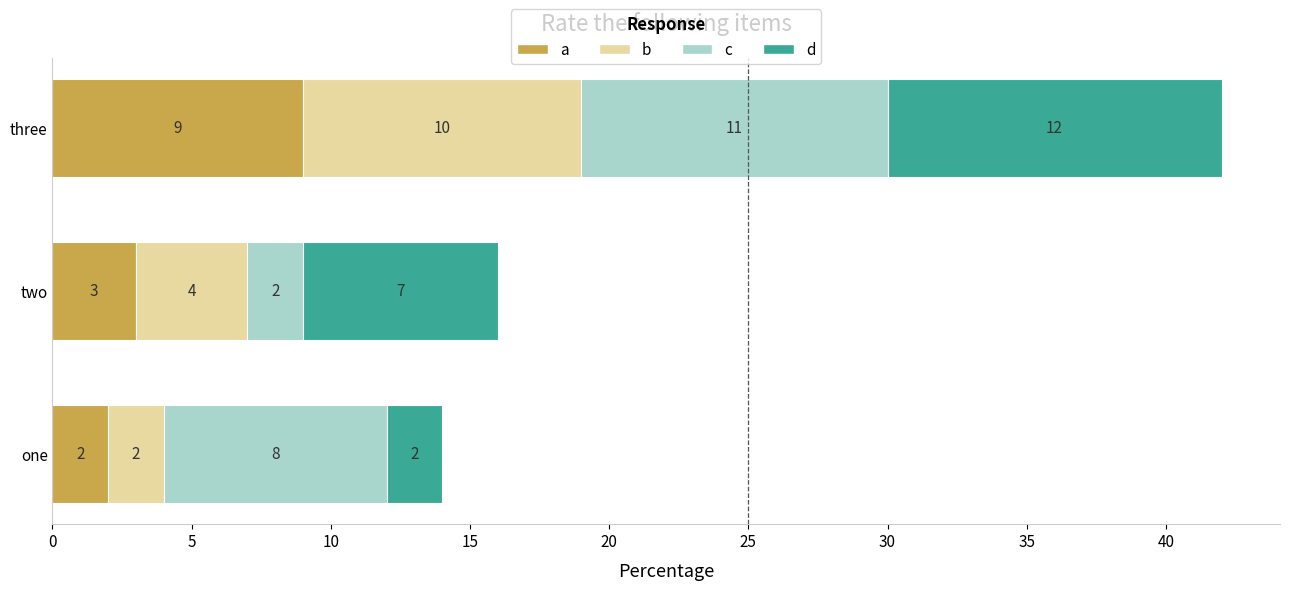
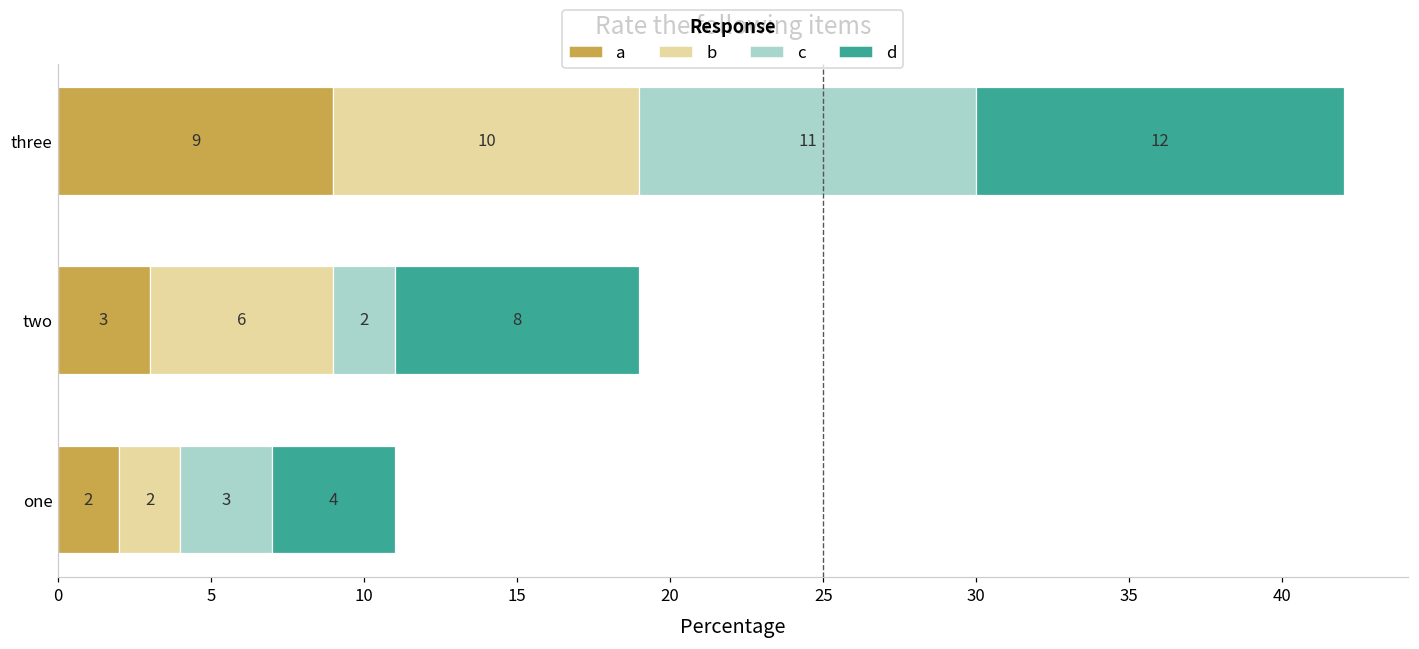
  {
    "a": {
      "three": 9,
      "two": 3,
      "one": 2
    },
    "b": {
      "three": 10,
-     "two": 4,
+     "two": 6,
      "one": 2
    },
    "c": {
      "three": 11,
      "two": 2,
-     "one": 8
+     "one": 3
    },
    "d": {
      "three": 12,
-     "two": 7,
-     "one": 2
+     "two": 8,
+     "one": 4
    }
  }
